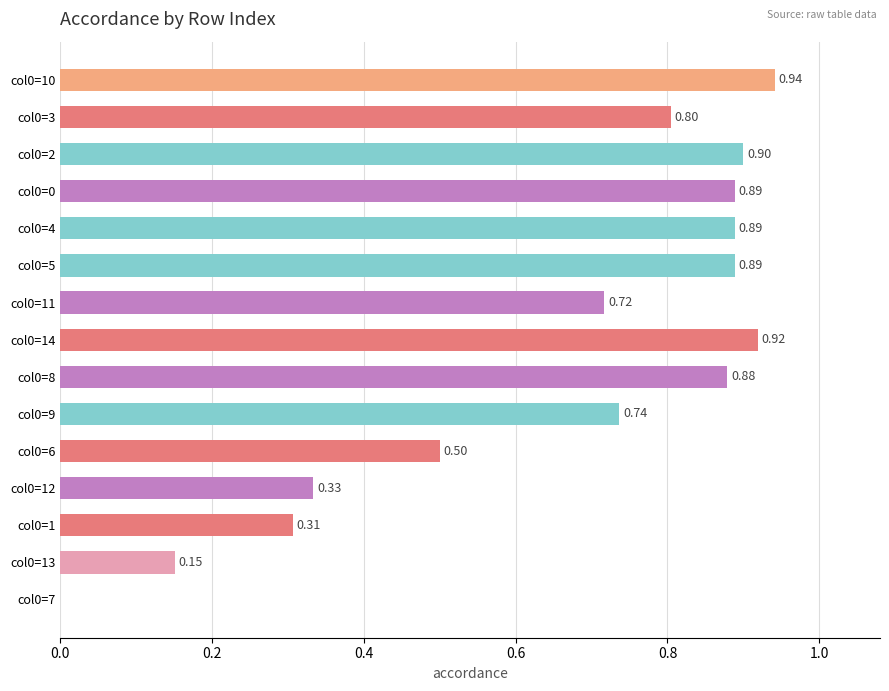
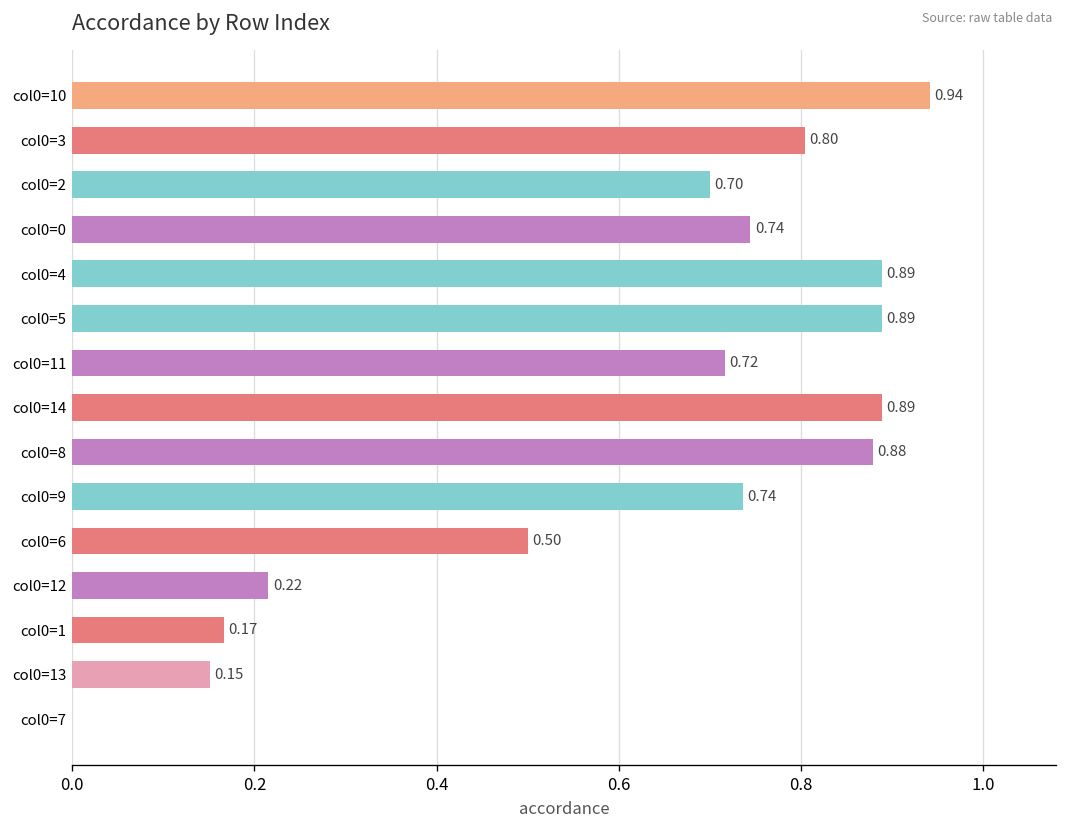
  {
    "col0=10": 0.94,
    "col0=3": 0.80,
-   "col0=2": 0.90,
-   "col0=0": 0.89,
+   "col0=2": 0.70,
+   "col0=0": 0.74,
    "col0=4": 0.89,
    "col0=5": 0.89,
    "col0=11": 0.72,
-   "col0=14": 0.92,
+   "col0=14": 0.89,
    "col0=8": 0.88,
    "col0=9": 0.74,
    "col0=6": 0.50,
-   "col0=12": 0.33,
-   "col0=1": 0.31,
+   "col0=12": 0.22,
+   "col0=1": 0.17,
    "col0=13": 0.15
  }
